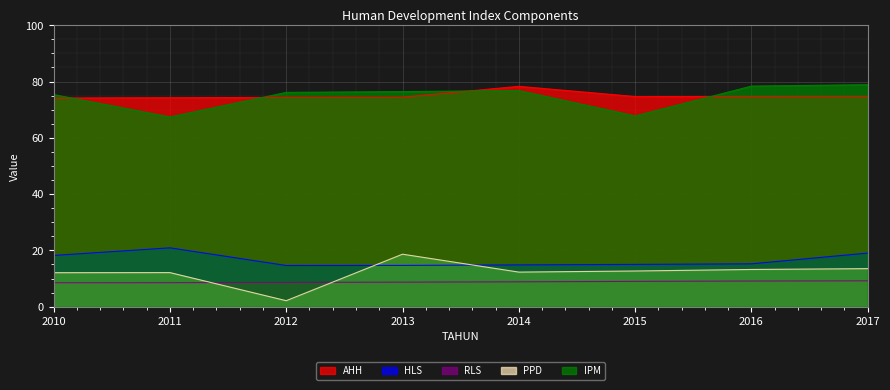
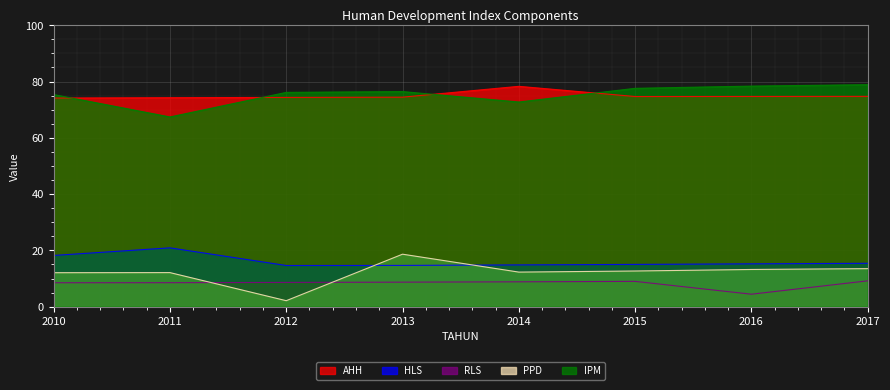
  {
    "AHH": {
      "2010": 74,
      "2011": 74,
      "2012": 74,
      "2013": 74,
      "2014": 78,
      "2015": 75,
      "2016": 75,
      "2017": 75
    },
    "HLS": {
      "2010": 18,
      "2011": 21,
      "2012": 15,
      "2013": 15,
      "2014": 15,
      "2015": 15,
      "2016": 15,
-     "2017": 19
+     "2017": 15
    },
    "RLS": {
      "2010": 9,
      "2011": 9,
      "2012": 9,
      "2013": 9,
      "2014": 9,
      "2015": 9,
-     "2016": 9,
+     "2016": 4,
      "2017": 9
    },
    "PPD": {
      "2010": 12,
      "2011": 12,
      "2012": 2,
      "2013": 19,
      "2014": 12,
      "2015": 13,
      "2016": 13,
      "2017": 14
    },
    "IPM": {
      "2010": 75,
      "2011": 67,
      "2012": 76,
      "2013": 76,
-     "2014": 77,
-     "2015": 68,
+     "2014": 73,
+     "2015": 78,
      "2016": 78,
      "2017": 79
    }
  }
